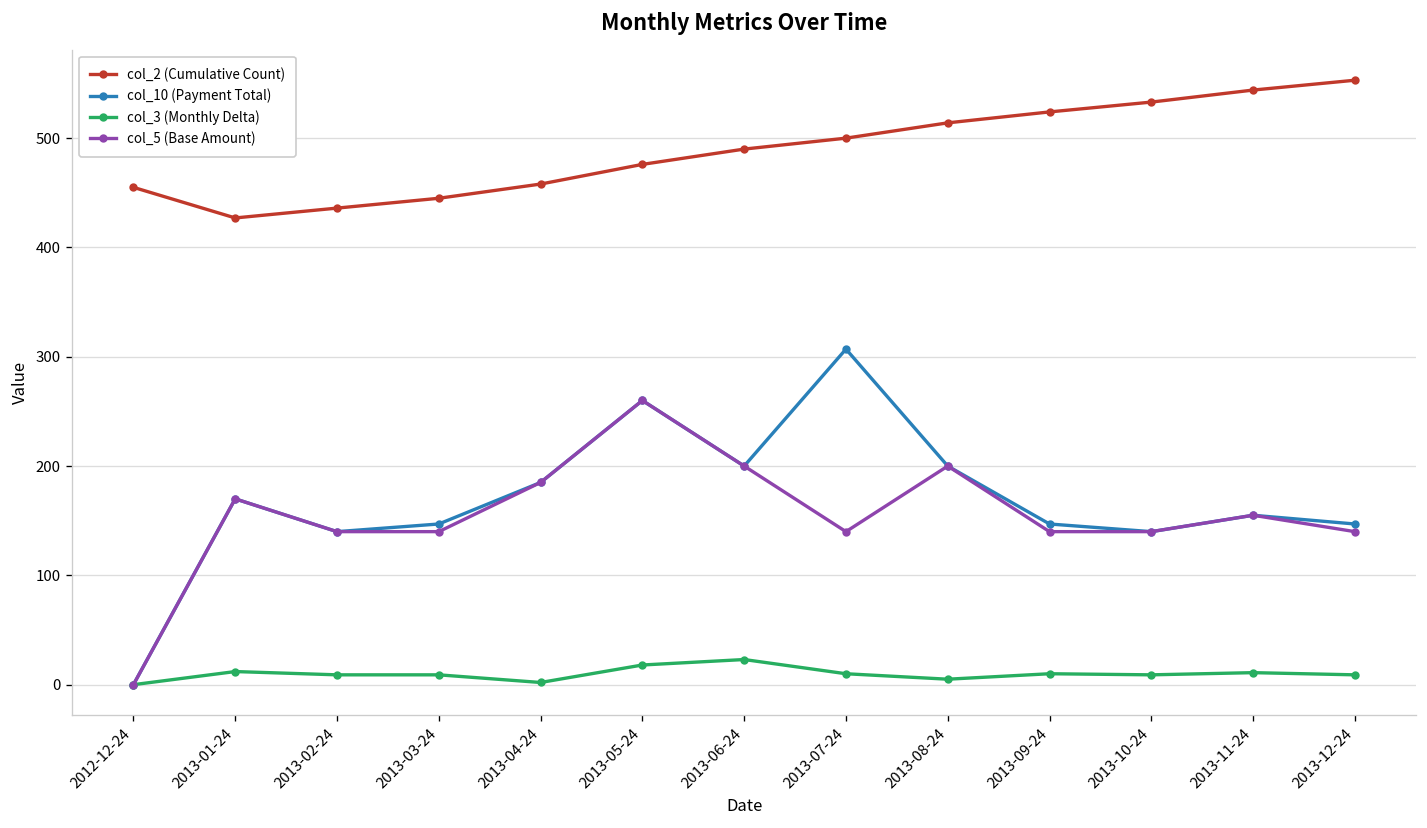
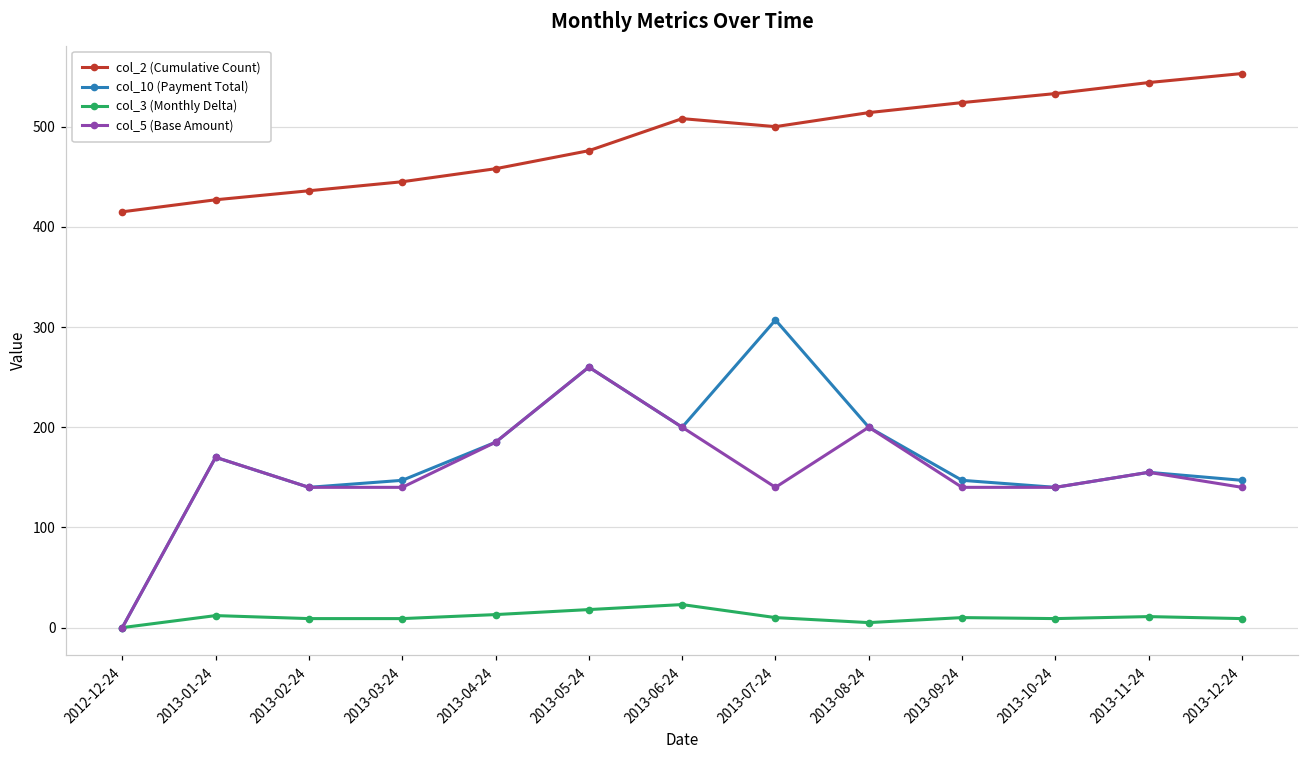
  {
    "col_2 (Cumulative Count)": {
-     "2012-12-24": 460,
+     "2012-12-24": 420,
      "2013-01-24": 430,
      "2013-02-24": 440,
      "2013-03-24": 450,
      "2013-04-24": 460,
      "2013-05-24": 480,
-     "2013-06-24": 490,
+     "2013-06-24": 510,
      "2013-07-24": 500,
      "2013-08-24": 510,
      "2013-09-24": 520,
      "2013-10-24": 530,
      "2013-11-24": 540,
      "2013-12-24": 550
    },
    "col_10 (Payment Total)": {
      "2013-03-24": 150,
      "2013-07-24": 310,
      "2013-09-24": 150,
      "2013-12-24": 150
    },
    "col_3 (Monthly Delta)": {
      "2013-01-24": 10,
      "2013-02-24": 10,
      "2013-03-24": 10,
-     "2013-04-24": 0,
+     "2013-04-24": 10,
      "2013-05-24": 20,
      "2013-06-24": 20,
      "2013-07-24": 10,
      "2013-08-24": 10,
      "2013-09-24": 10,
      "2013-10-24": 10,
      "2013-11-24": 10,
      "2013-12-24": 10
    },
    "col_5 (Base Amount)": {
      "2013-03-24": 140,
      "2013-07-24": 140,
      "2013-09-24": 140,
      "2013-12-24": 140
    }
  }
